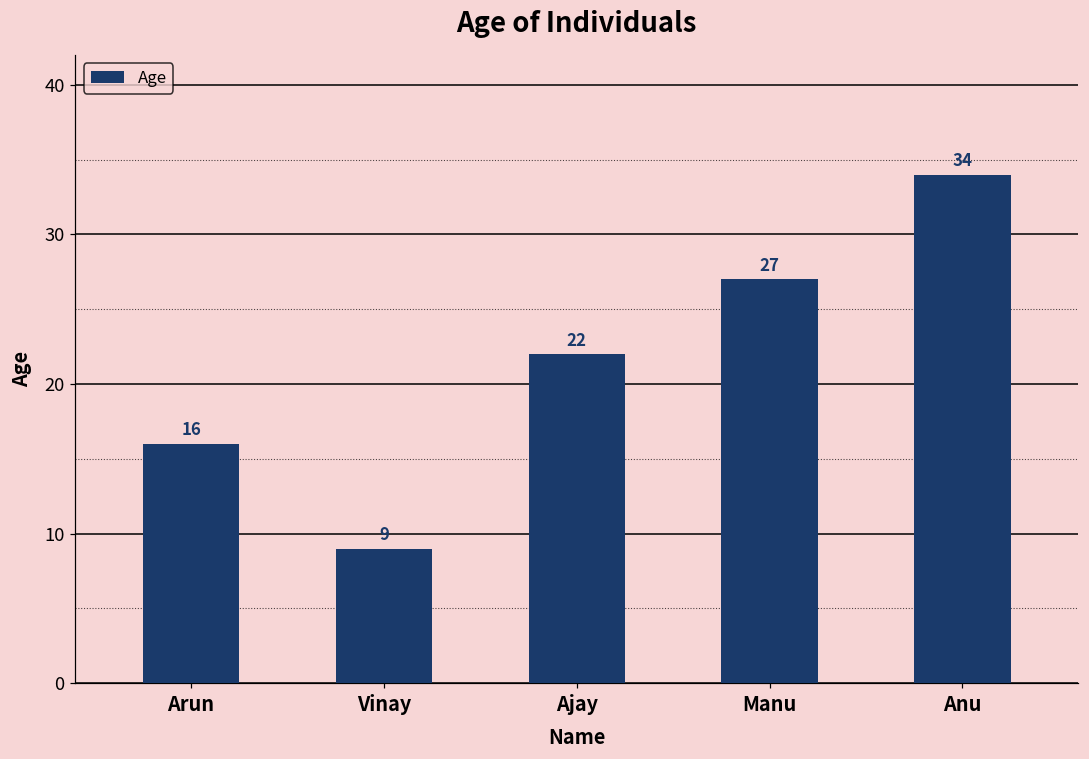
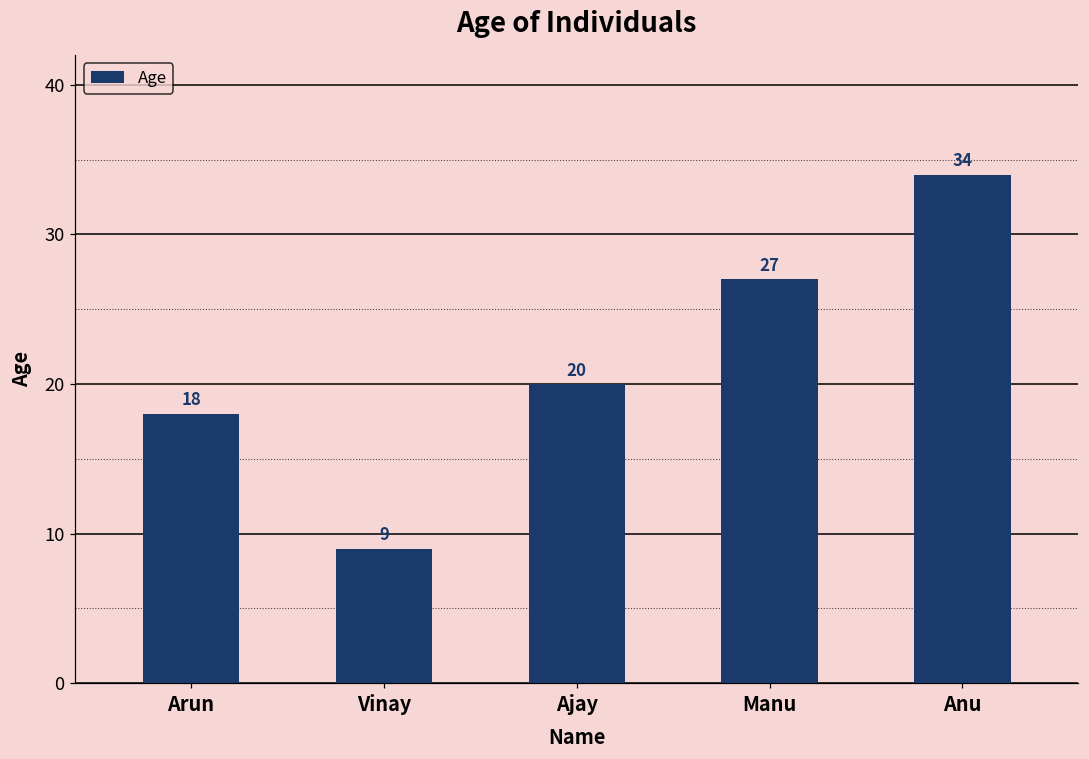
  {
-   "Arun": 16,
+   "Arun": 18,
    "Vinay": 9,
-   "Ajay": 22,
+   "Ajay": 20,
    "Manu": 27,
    "Anu": 34
  }
